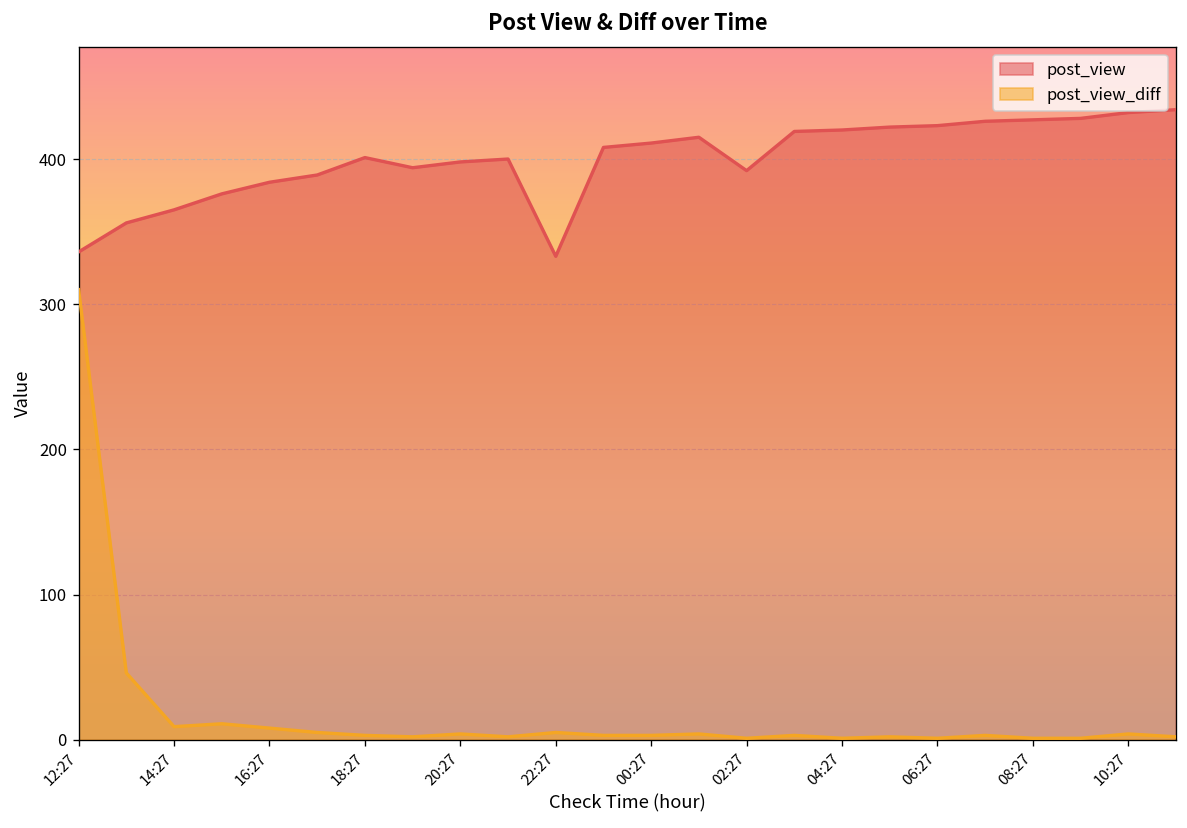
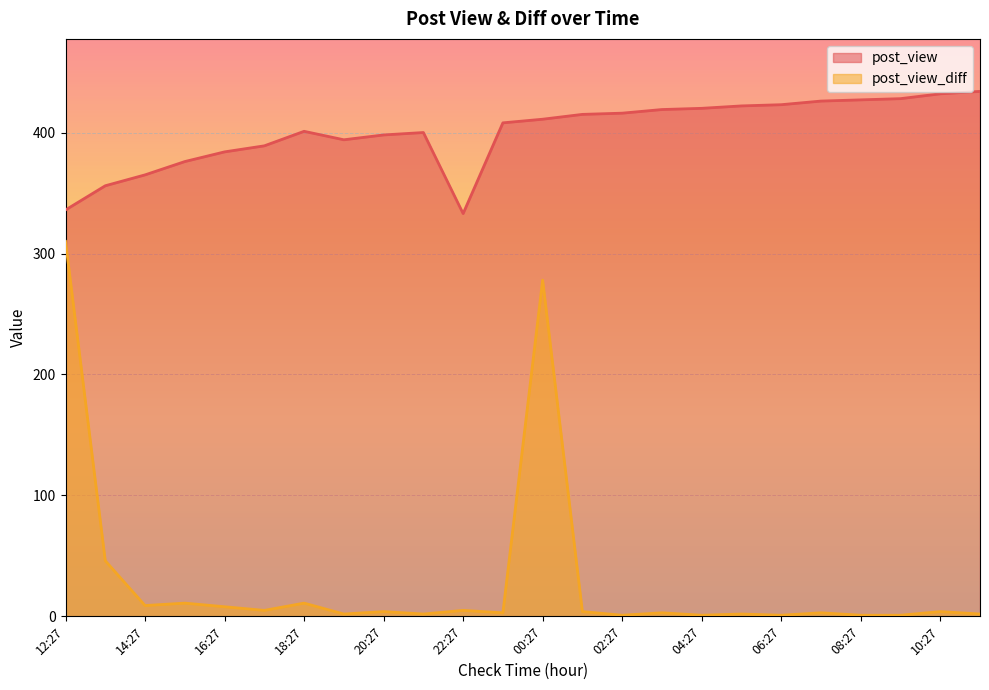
  {
    "post_view": {
      "12:27": 336,
      "14:27": 365,
      "16:27": 384,
      "18:27": 401,
      "20:27": 398,
      "22:27": 333,
      "00:27": 411,
-     "02:27": 392,
+     "02:27": 416,
      "04:27": 420,
      "06:27": 423,
      "08:27": 427,
      "10:27": 432
    },
    "post_view_diff": {
      "12:27": 310,
      "14:27": 9,
      "16:27": 8,
-     "18:27": 3,
+     "18:27": 11,
      "20:27": 4,
      "22:27": 5,
-     "00:27": 3,
+     "00:27": 278,
      "02:27": 1,
      "04:27": 1,
      "06:27": 1,
      "08:27": 1,
      "10:27": 4
    }
  }
